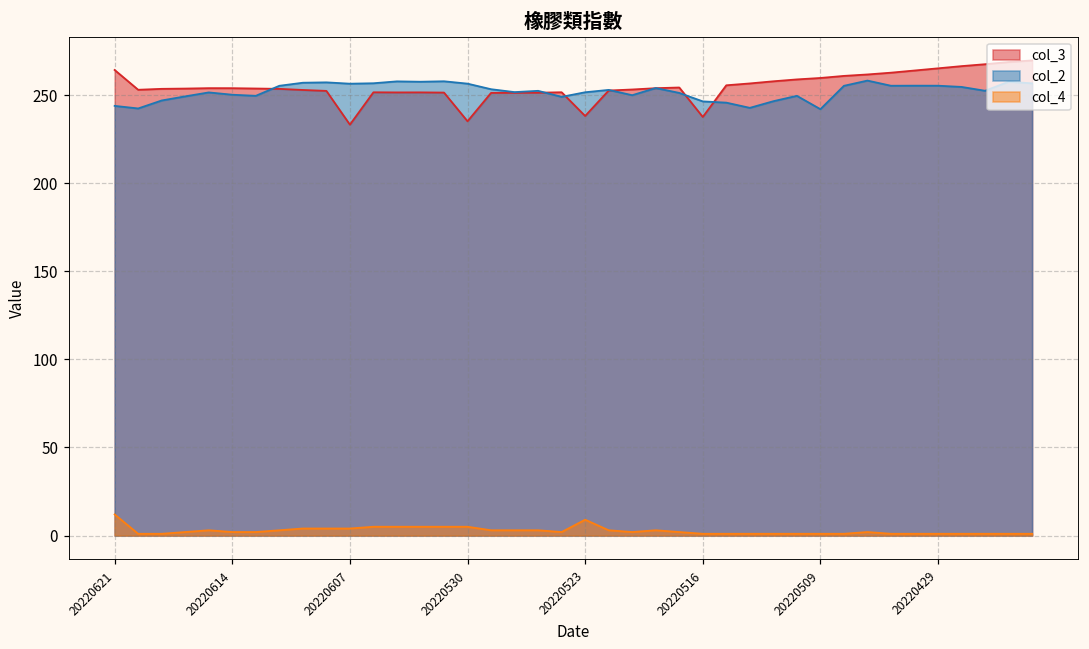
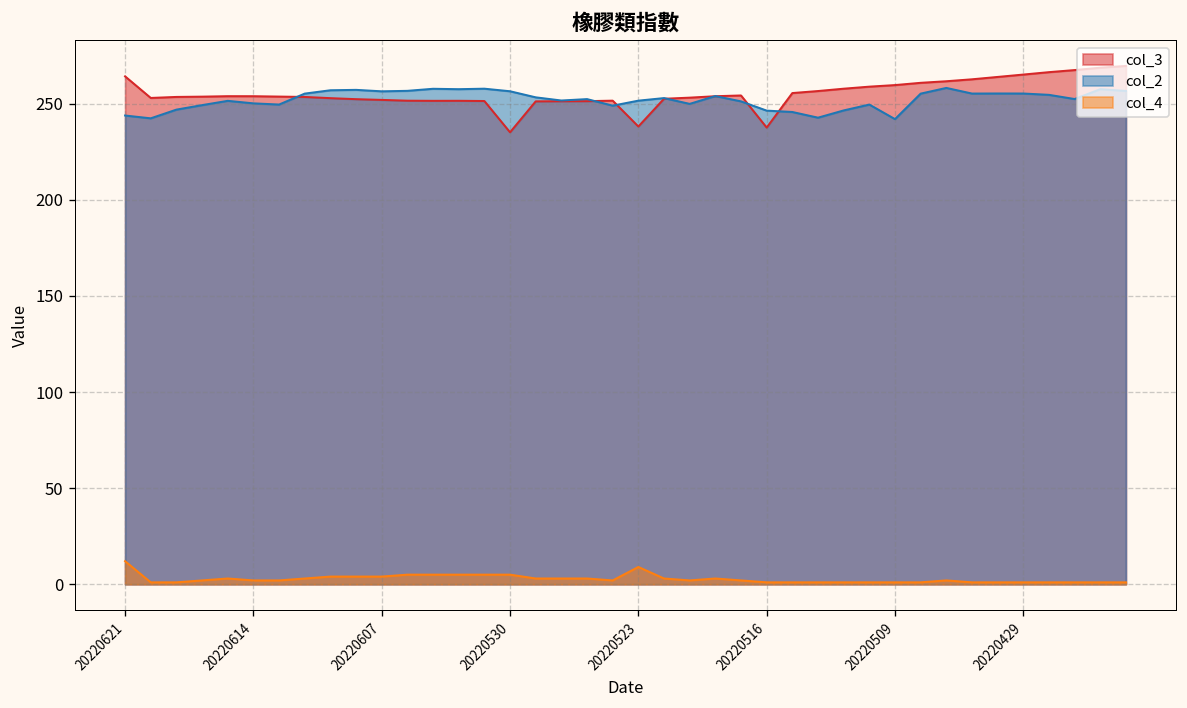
  {
    "col_3": {
      "20220621": 264,
      "20220614": 254,
-     "20220607": 233,
+     "20220607": 252,
      "20220530": 235,
      "20220523": 238,
      "20220516": 238,
      "20220509": 260,
      "20220429": 265
    },
    "col_2": {
      "20220621": 244,
      "20220614": 250,
      "20220607": 256,
      "20220530": 256,
      "20220523": 252,
      "20220516": 246,
      "20220509": 242,
      "20220429": 255
    },
    "col_4": {
      "20220621": 12,
      "20220614": 2,
      "20220607": 4,
      "20220530": 5,
      "20220523": 9,
      "20220516": 1,
      "20220509": 1,
      "20220429": 1
    }
  }
